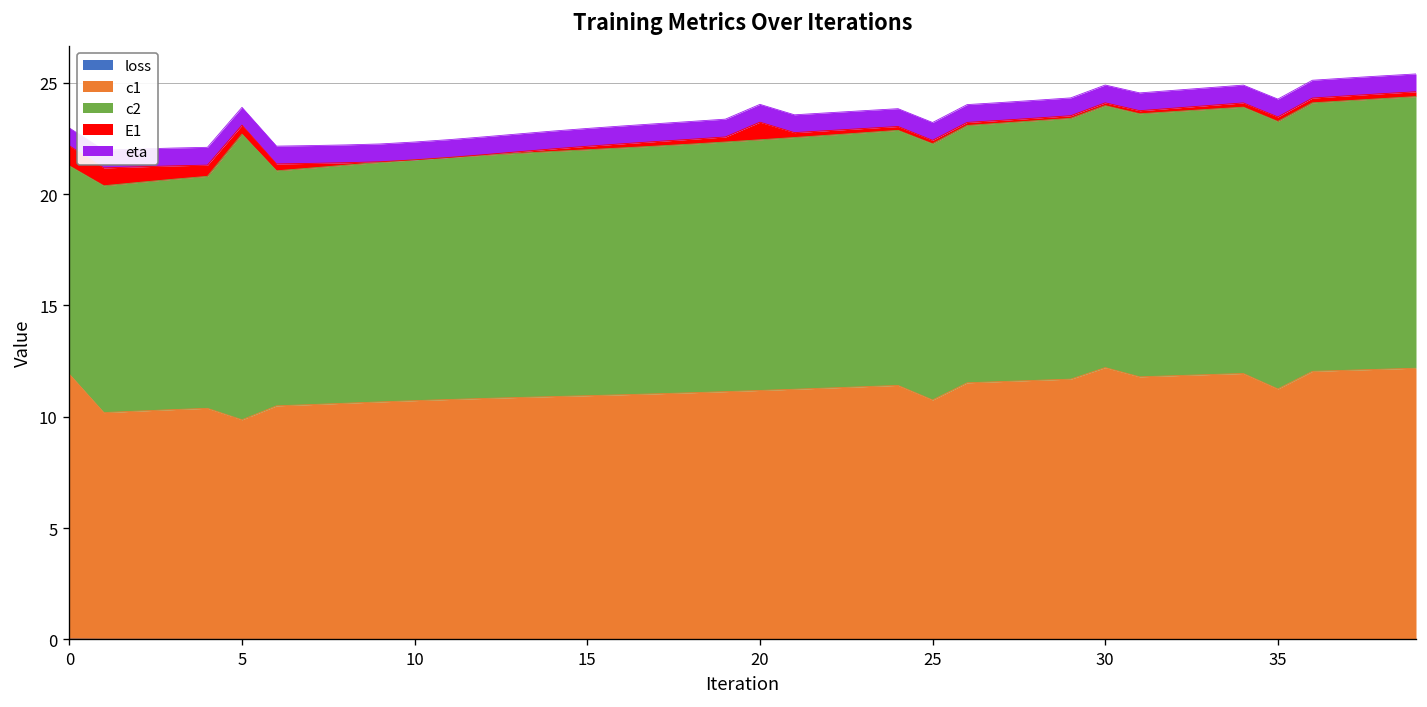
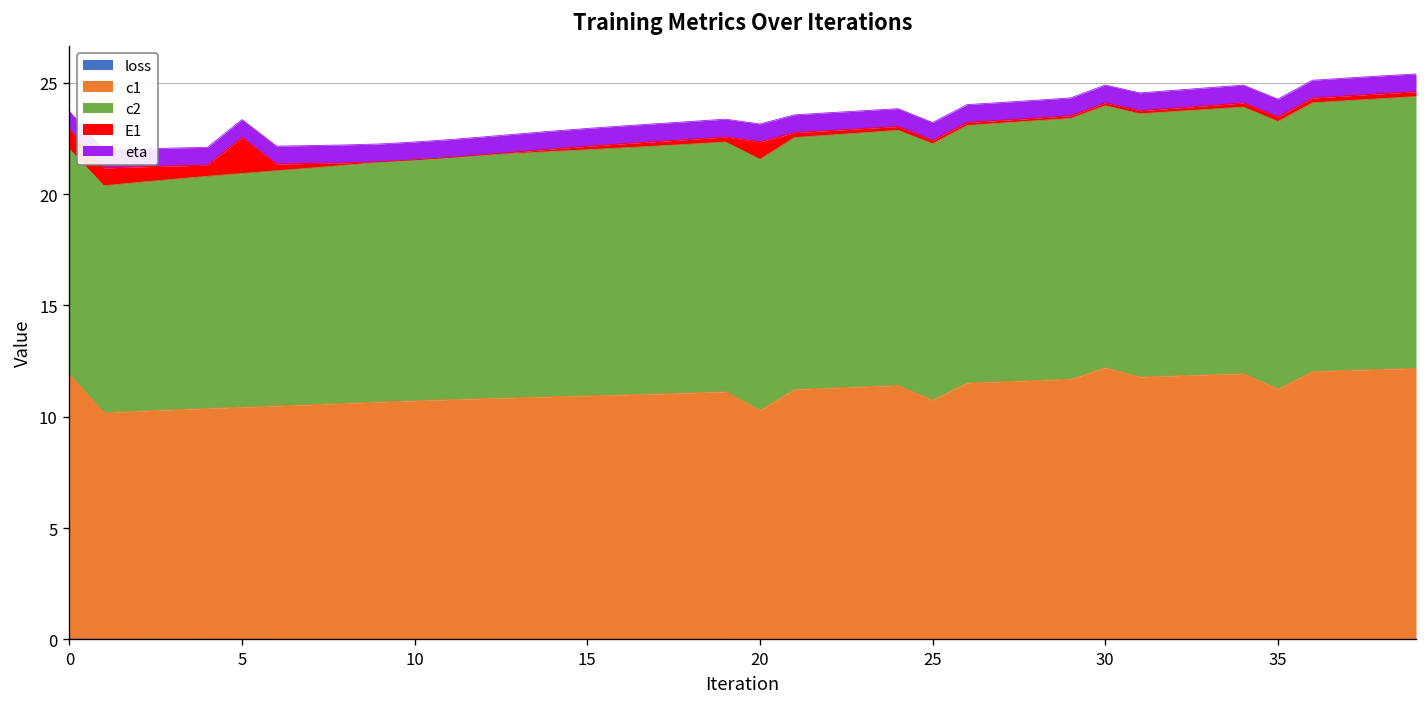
  {
    "loss": {
      "0": 0.0,
      "5": 0.0,
      "10": 0.0,
      "15": 0.0,
      "20": 0.0,
      "25": 0.0,
      "30": 0.0,
      "35": 0.0
    },
    "c1": {
      "0": 11.9,
-     "5": 9.9,
+     "5": 10.4,
      "10": 10.7,
      "15": 10.9,
-     "20": 11.2,
+     "20": 10.3,
      "25": 10.8,
      "30": 12.2,
      "35": 11.3
    },
    "c2": {
-     "0": 9.4,
-     "5": 12.8,
+     "0": 10.1,
+     "5": 10.5,
      "15": 22.0,
      "25": 22.3,
      "35": 23.3
    },
    "E1": {
-     "5": 0.4,
+     "5": 1.6,
      "15": 22.1,
      "25": 22.4,
      "35": 23.5
    },
    "eta": {
      "0": 0.8,
      "5": 0.8,
      "10": 0.8,
      "15": 0.8,
      "20": 0.8,
      "25": 0.8,
      "30": 0.8,
      "35": 0.8
    }
  }
